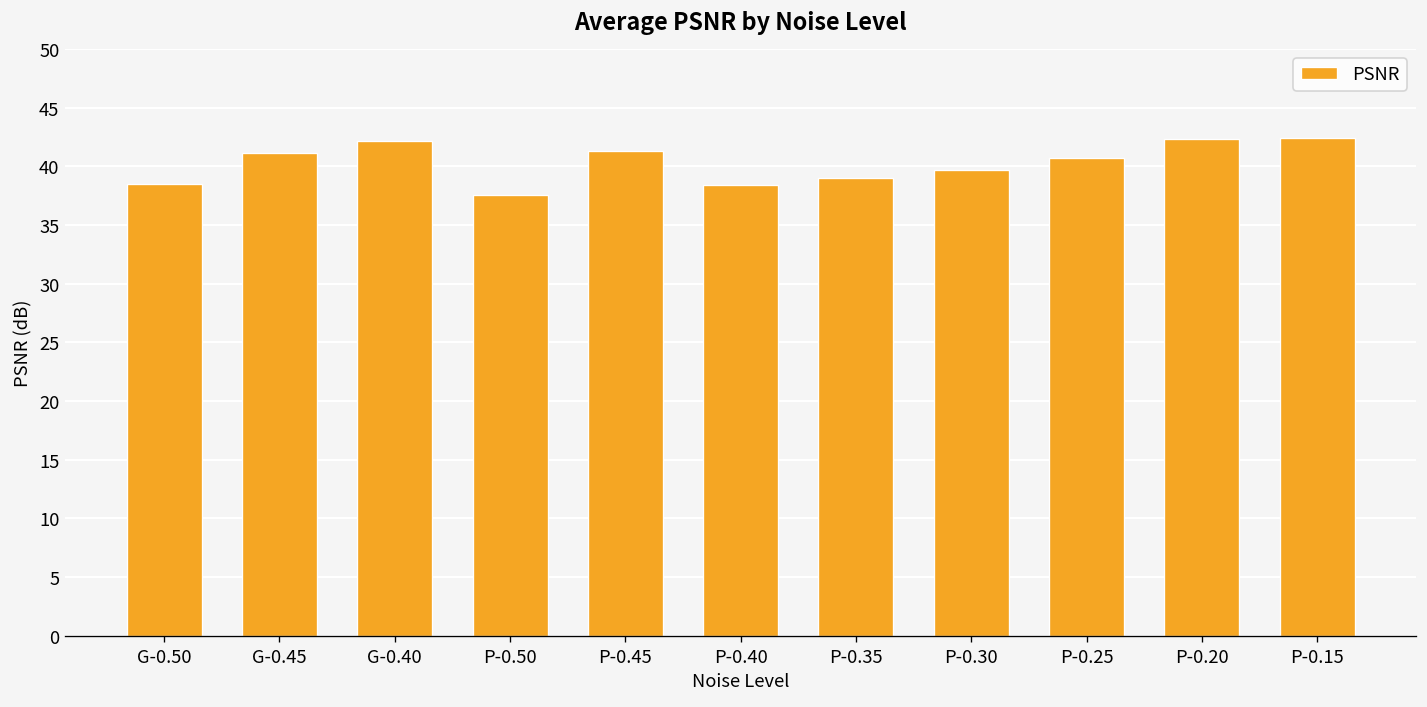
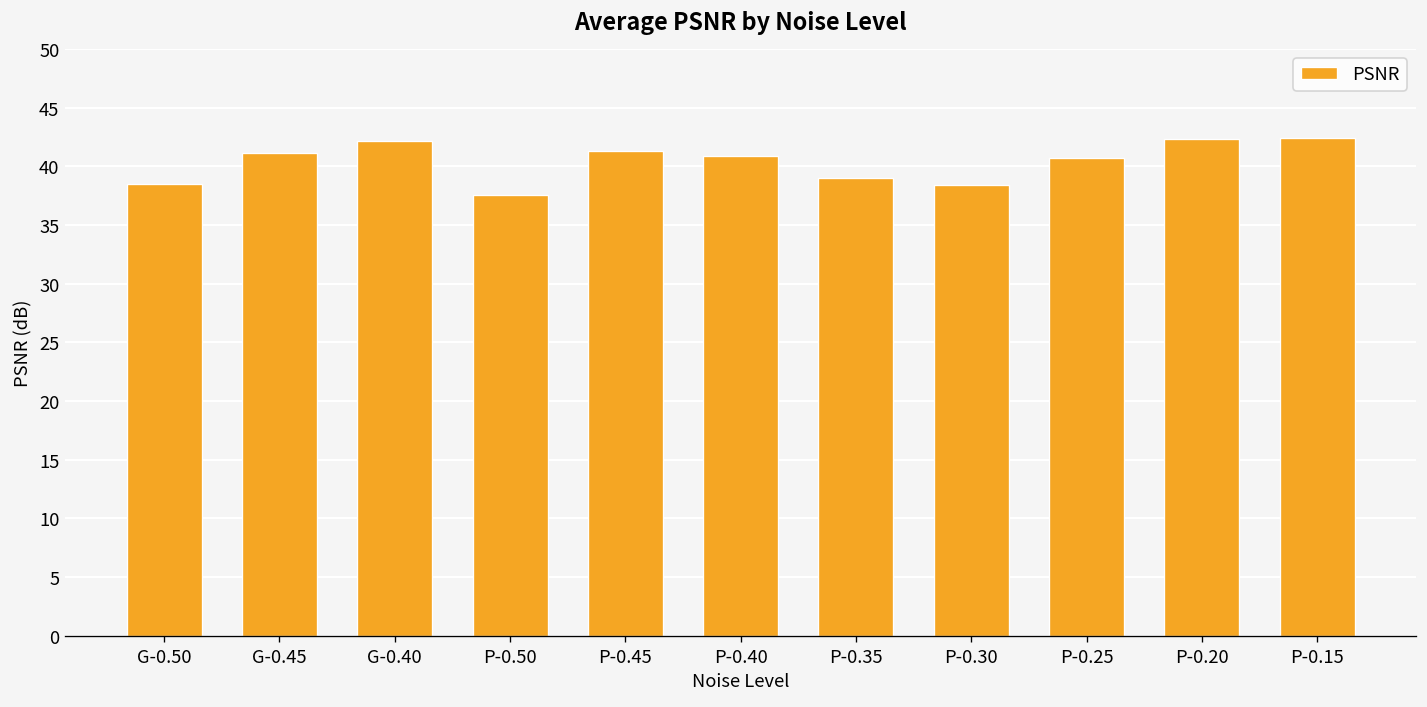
  {
    "G-0.50": 39,
    "G-0.45": 41,
    "G-0.40": 42,
    "P-0.50": 38,
    "P-0.45": 41,
-   "P-0.40": 38,
+   "P-0.40": 41,
    "P-0.35": 39,
-   "P-0.30": 40,
+   "P-0.30": 38,
    "P-0.25": 41,
    "P-0.20": 42,
    "P-0.15": 42
  }
